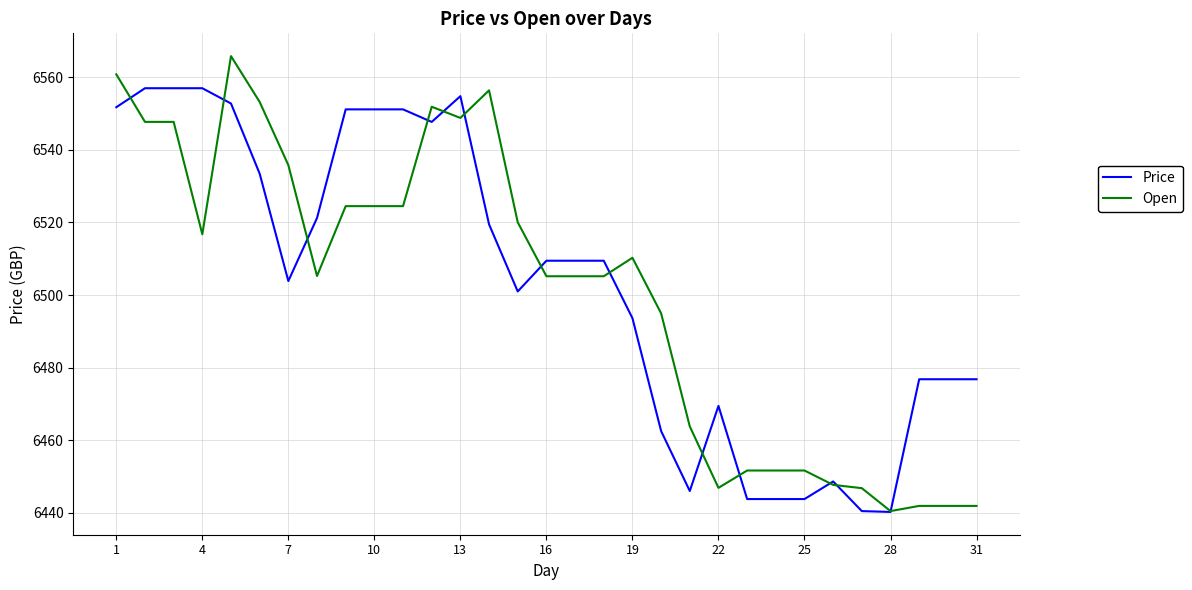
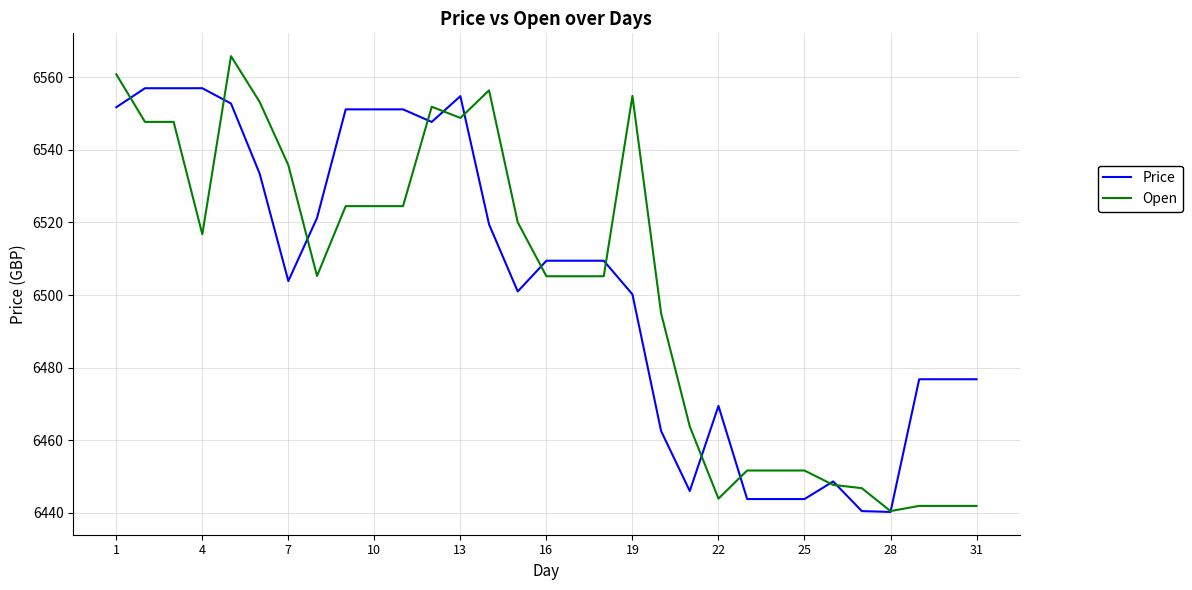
  {
    "Price": {
      "1": 6552,
      "4": 6557,
      "7": 6504,
      "10": 6551,
      "13": 6555,
      "16": 6509,
-     "19": 6494,
+     "19": 6500,
      "22": 6469,
      "25": 6444,
      "31": 6477
    },
    "Open": {
      "1": 6561,
      "4": 6517,
      "7": 6536,
      "10": 6525,
      "13": 6549,
      "16": 6505,
-     "19": 6510,
-     "22": 6447,
+     "19": 6555,
+     "22": 6444,
      "25": 6452,
      "31": 6442
    }
  }
